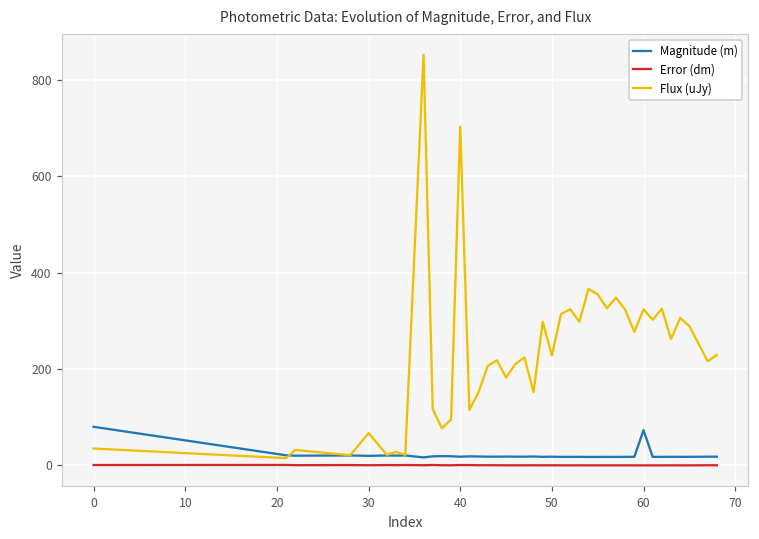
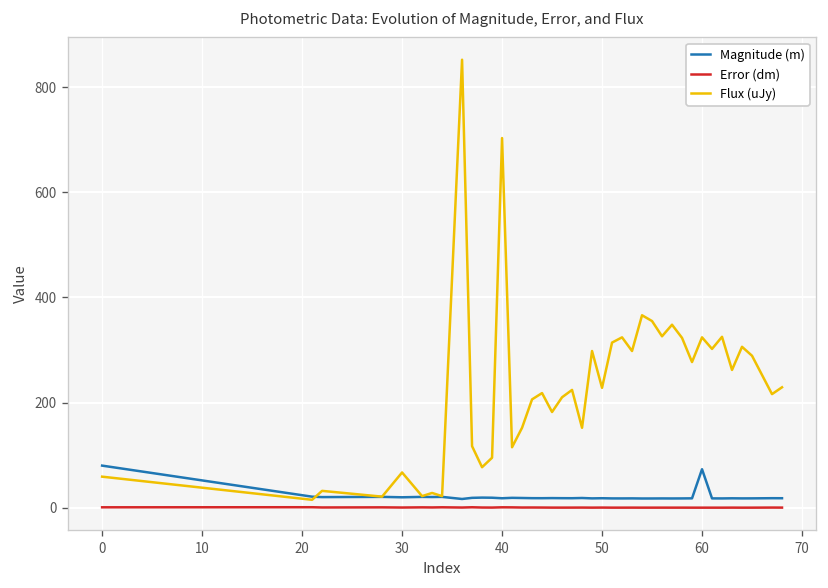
  {
    "Magnitude (m)": {
      "0": 80,
      "30": 20,
      "40": 20,
      "50": 20,
      "60": 70
    },
    "Error (dm)": {
      "0": 0,
      "30": 0,
      "40": 0,
      "50": 0,
      "60": 0
    },
    "Flux (uJy)": {
-     "0": 40,
+     "0": 60,
      "30": 70,
      "40": 700,
      "50": 230,
      "60": 320
    }
  }
